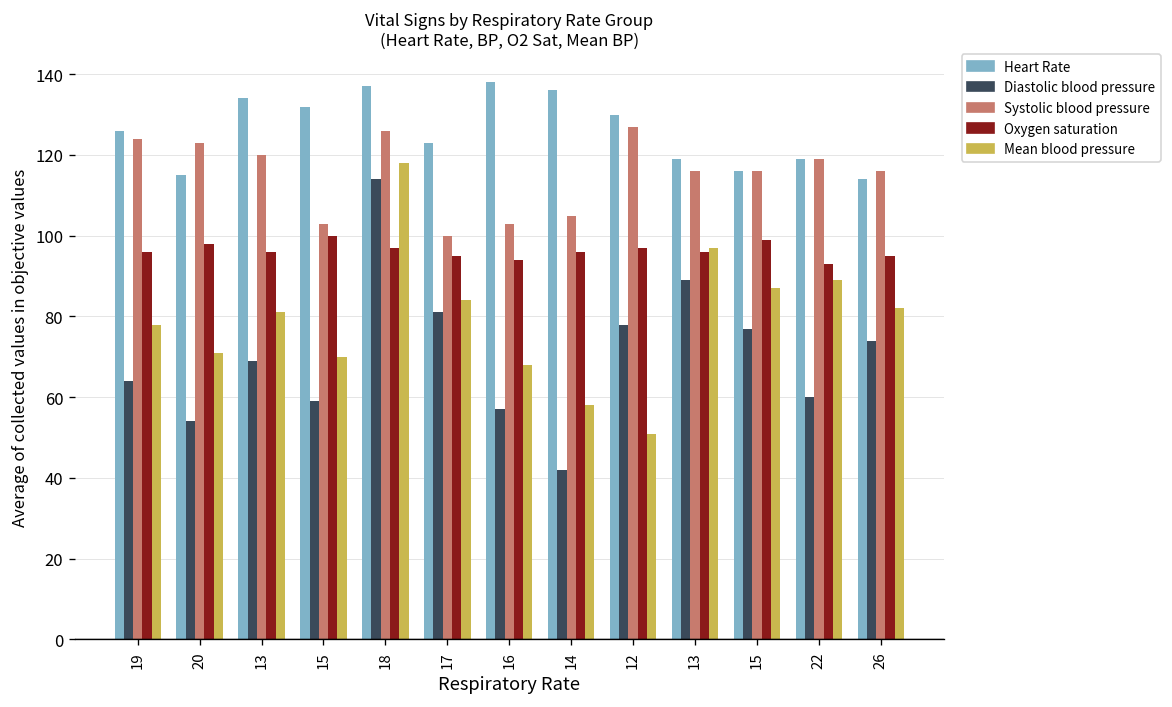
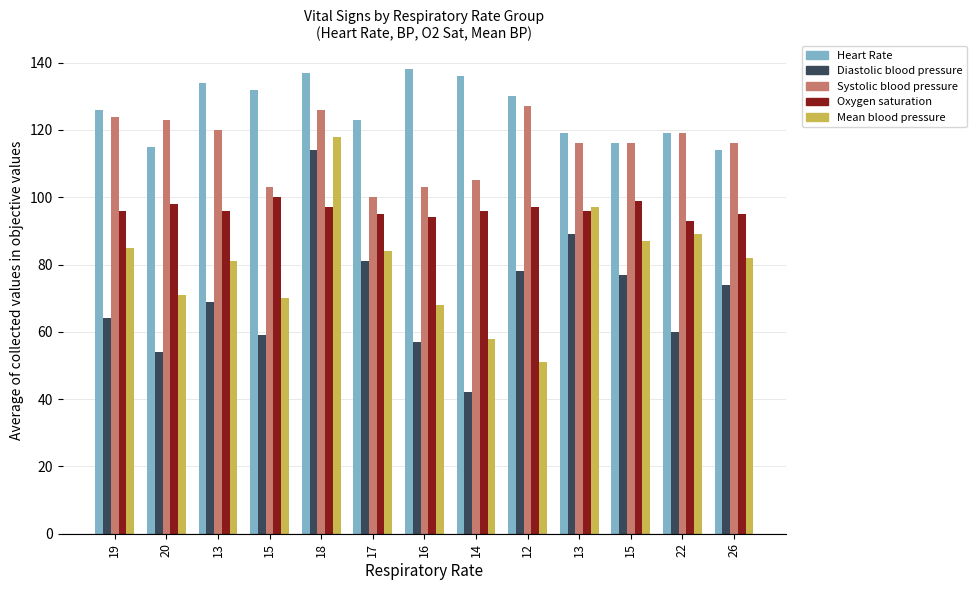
  {
    "Heart Rate": {
      "19": 126,
      "20": 115,
      "18": 137,
      "17": 123,
      "16": 138,
      "14": 136,
      "12": 130,
      "22": 119,
      "26": 114
    },
    "Diastolic blood pressure": {
      "19": 64,
      "20": 54,
      "18": 114,
      "17": 81,
      "16": 57,
      "14": 42,
      "12": 78,
      "22": 60,
      "26": 74
    },
    "Systolic blood pressure": {
      "19": 124,
      "20": 123,
      "18": 126,
      "17": 100,
      "16": 103,
      "14": 105,
      "12": 127,
      "22": 119,
      "26": 116
    },
    "Oxygen saturation": {
      "19": 96,
      "20": 98,
      "18": 97,
      "17": 95,
      "16": 94,
      "14": 96,
      "12": 97,
      "22": 93,
      "26": 95
    },
    "Mean blood pressure": {
-     "19": 78,
+     "19": 85,
      "20": 71,
      "18": 118,
      "17": 84,
      "16": 68,
      "14": 58,
      "12": 51,
      "22": 89,
      "26": 82
    }
  }
